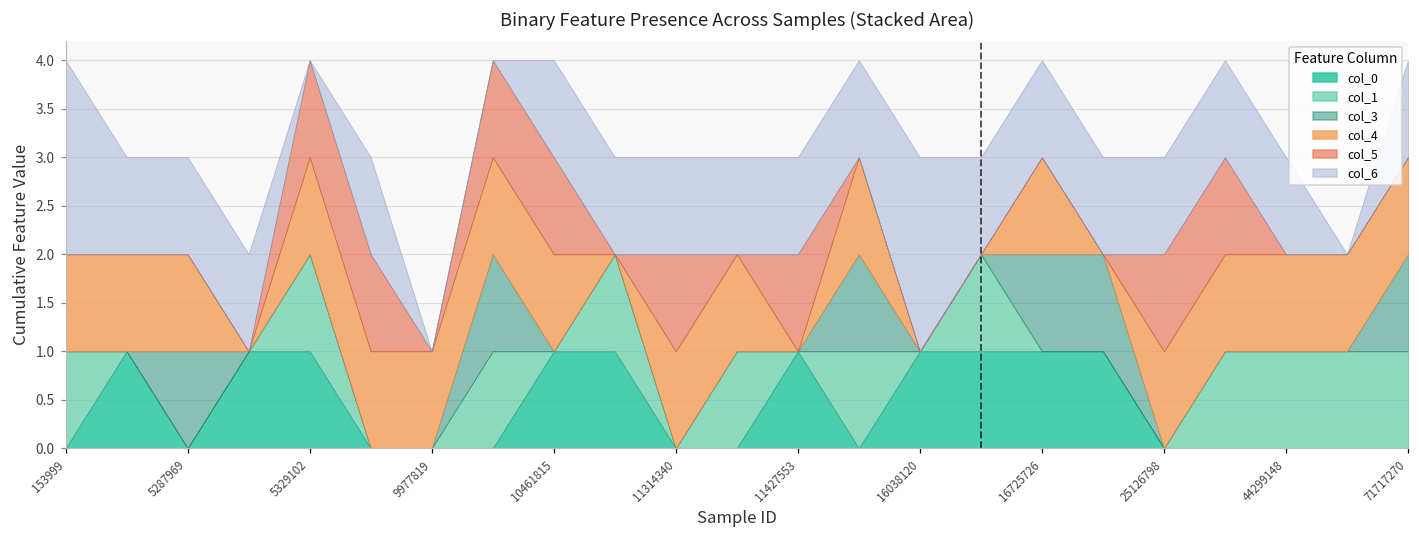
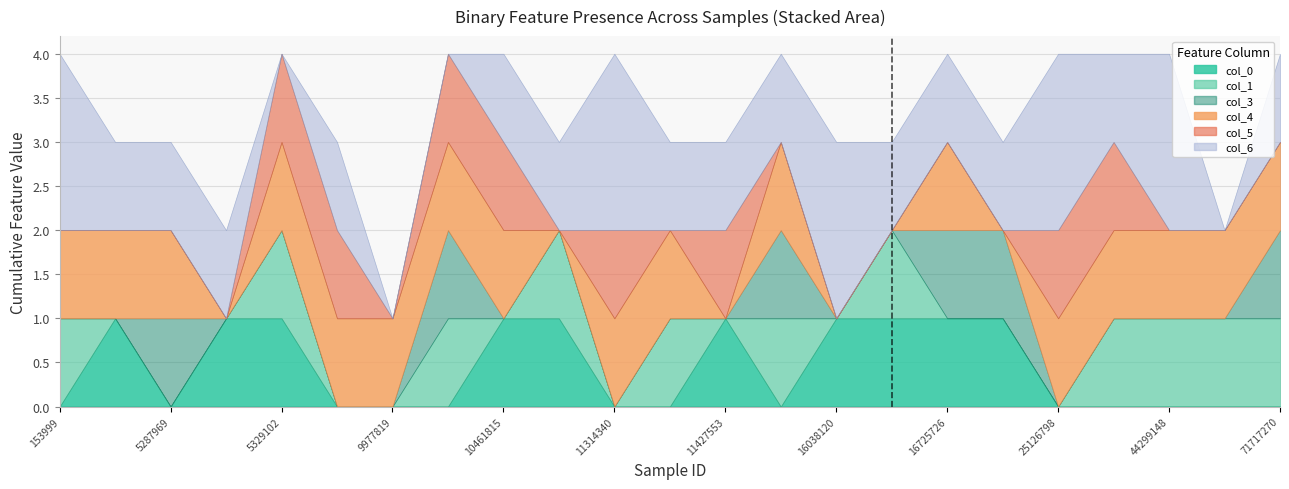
  {
    "col_6": {
      "153999": 2,
      "5287969": 1,
      "10461815": 1,
-     "11314340": 1,
+     "11314340": 2,
      "11427553": 1,
      "16038120": 2,
      "16725726": 1,
-     "25126798": 1,
-     "44299148": 1,
+     "25126798": 2,
+     "44299148": 2,
      "71717270": 1
    }
  }
